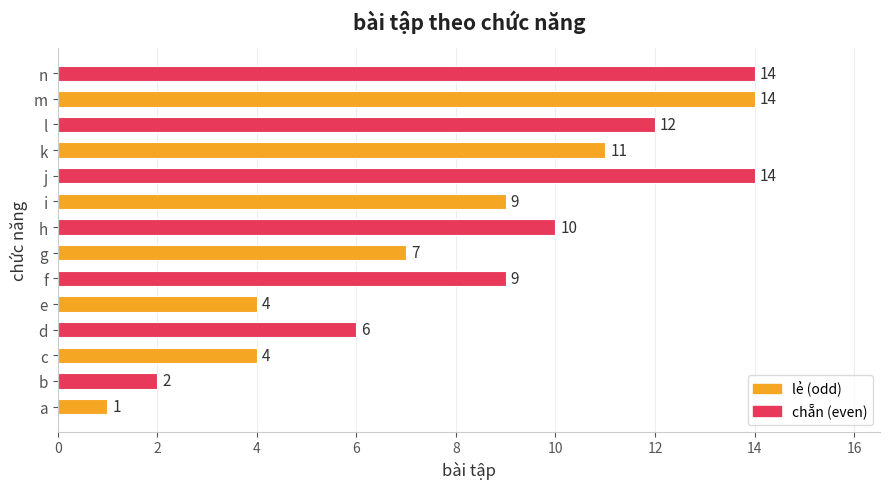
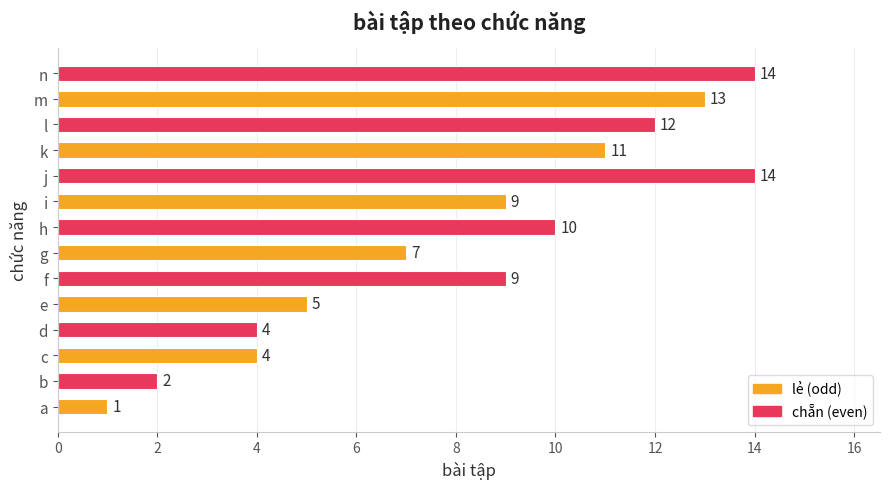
  {
    "n": 14,
-   "m": 14,
+   "m": 13,
    "l": 12,
    "k": 11,
    "j": 14,
    "i": 9,
    "h": 10,
    "g": 7,
    "f": 9,
-   "e": 4,
-   "d": 6,
+   "e": 5,
+   "d": 4,
    "c": 4,
    "b": 2,
    "a": 1
  }
